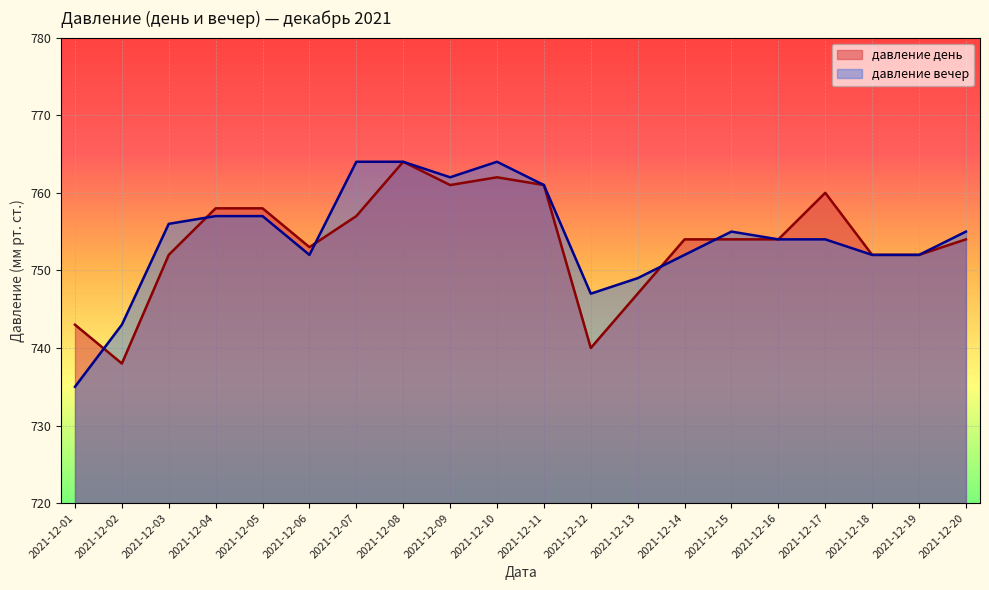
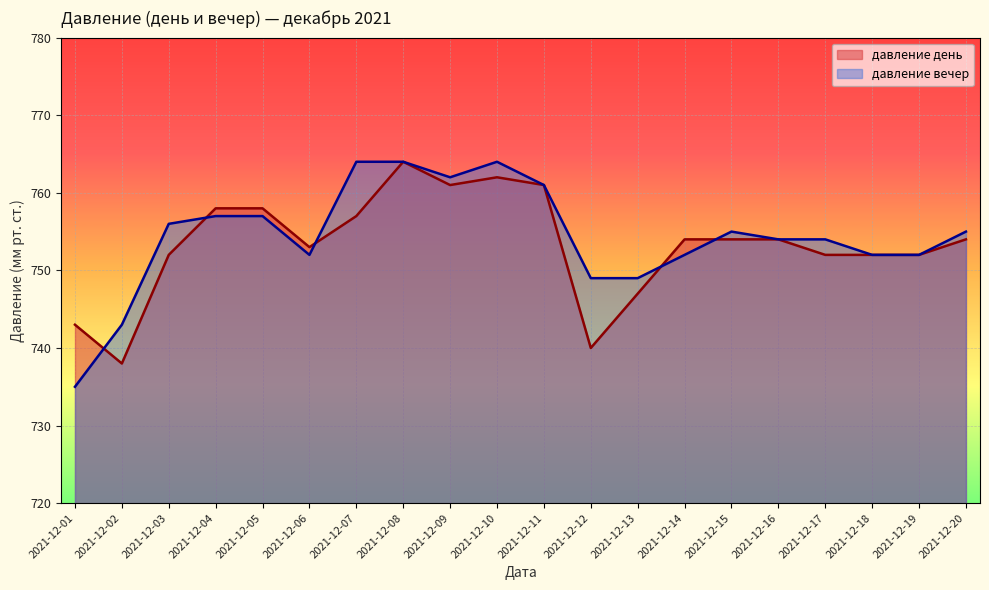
  {
    "давление день": {
      "2021-12-01": 743,
      "2021-12-02": 738,
      "2021-12-03": 752,
      "2021-12-04": 758,
      "2021-12-05": 758,
      "2021-12-06": 753,
      "2021-12-07": 757,
      "2021-12-09": 761,
      "2021-12-10": 762,
      "2021-12-12": 740,
      "2021-12-13": 747,
      "2021-12-14": 754,
      "2021-12-15": 754,
-     "2021-12-17": 760,
+     "2021-12-17": 752,
      "2021-12-20": 754
    },
    "давление вечер": {
      "2021-12-01": 735,
      "2021-12-02": 743,
      "2021-12-03": 756,
      "2021-12-04": 757,
      "2021-12-05": 757,
      "2021-12-06": 752,
      "2021-12-07": 764,
      "2021-12-09": 762,
      "2021-12-10": 764,
-     "2021-12-12": 747,
+     "2021-12-12": 749,
      "2021-12-13": 749,
      "2021-12-14": 752,
      "2021-12-15": 755,
      "2021-12-17": 754,
      "2021-12-20": 755
    }
  }
